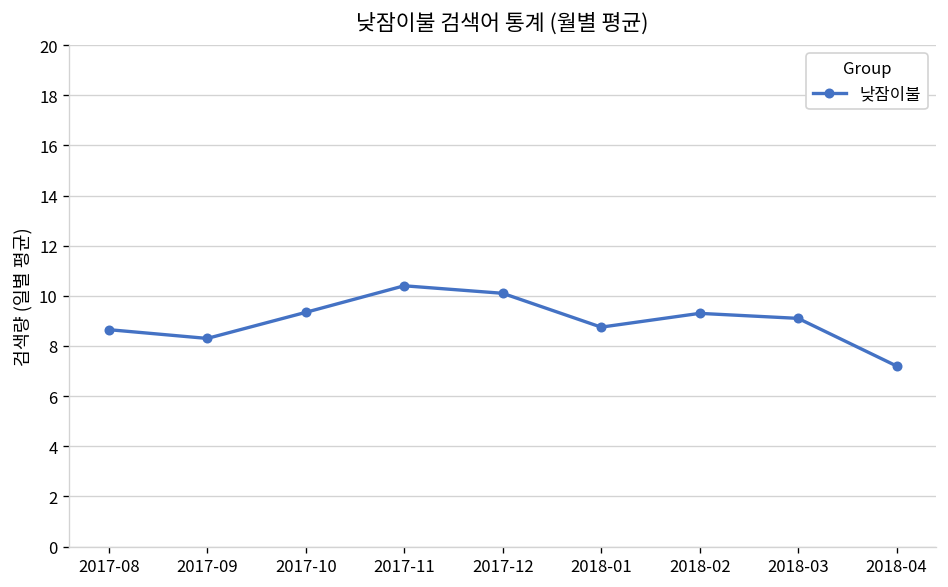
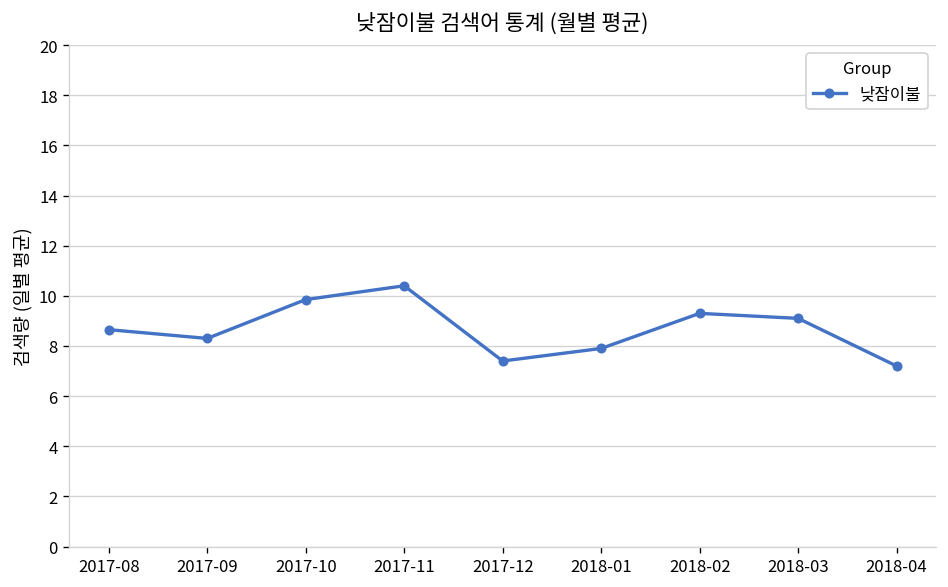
  {
    "2017-08": 8.7,
    "2017-09": 8.3,
-   "2017-10": 9.3,
+   "2017-10": 9.9,
    "2017-11": 10.4,
-   "2017-12": 10.1,
-   "2018-01": 8.8,
+   "2017-12": 7.4,
+   "2018-01": 7.9,
    "2018-02": 9.3,
    "2018-03": 9.1,
    "2018-04": 7.2
  }
